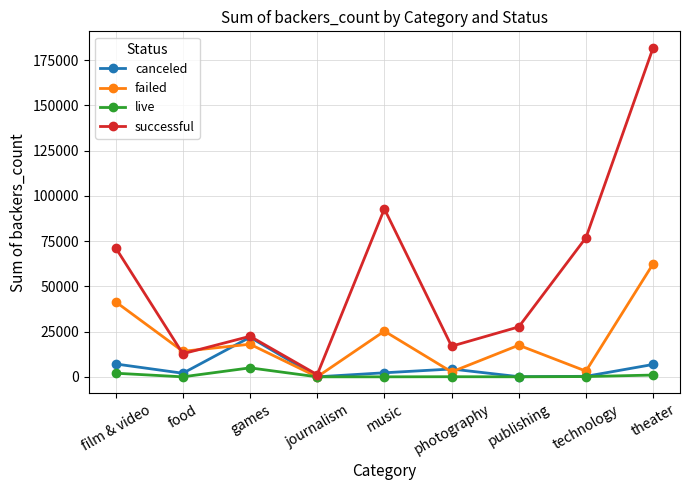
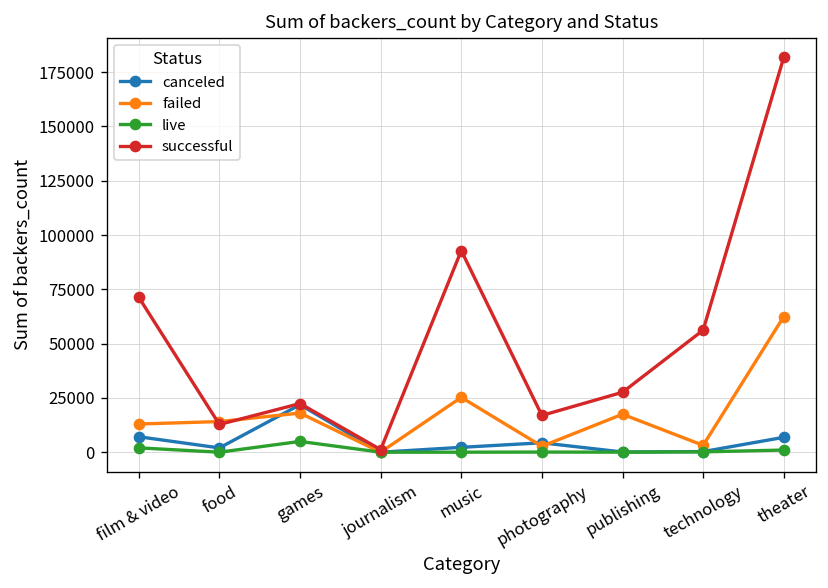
  {
    "canceled": {
      "film & video": 7000,
      "food": 2000,
      "music": 2000,
      "photography": 4000,
      "theater": 7000
    },
    "failed": {
-     "film & video": 41000,
+     "film & video": 13000,
      "games": 18000,
      "music": 25000,
      "photography": 3000,
      "publishing": 17000,
      "technology": 3000,
      "theater": 62000
    },
    "live": {
      "film & video": 2000,
      "food": 0,
      "games": 5000,
      "music": 0,
      "photography": 0,
      "theater": 1000
    },
    "successful": {
      "film & video": 71000,
      "music": 93000,
      "photography": 17000,
      "publishing": 28000,
-     "technology": 77000,
+     "technology": 56000,
      "theater": 182000
    }
  }
